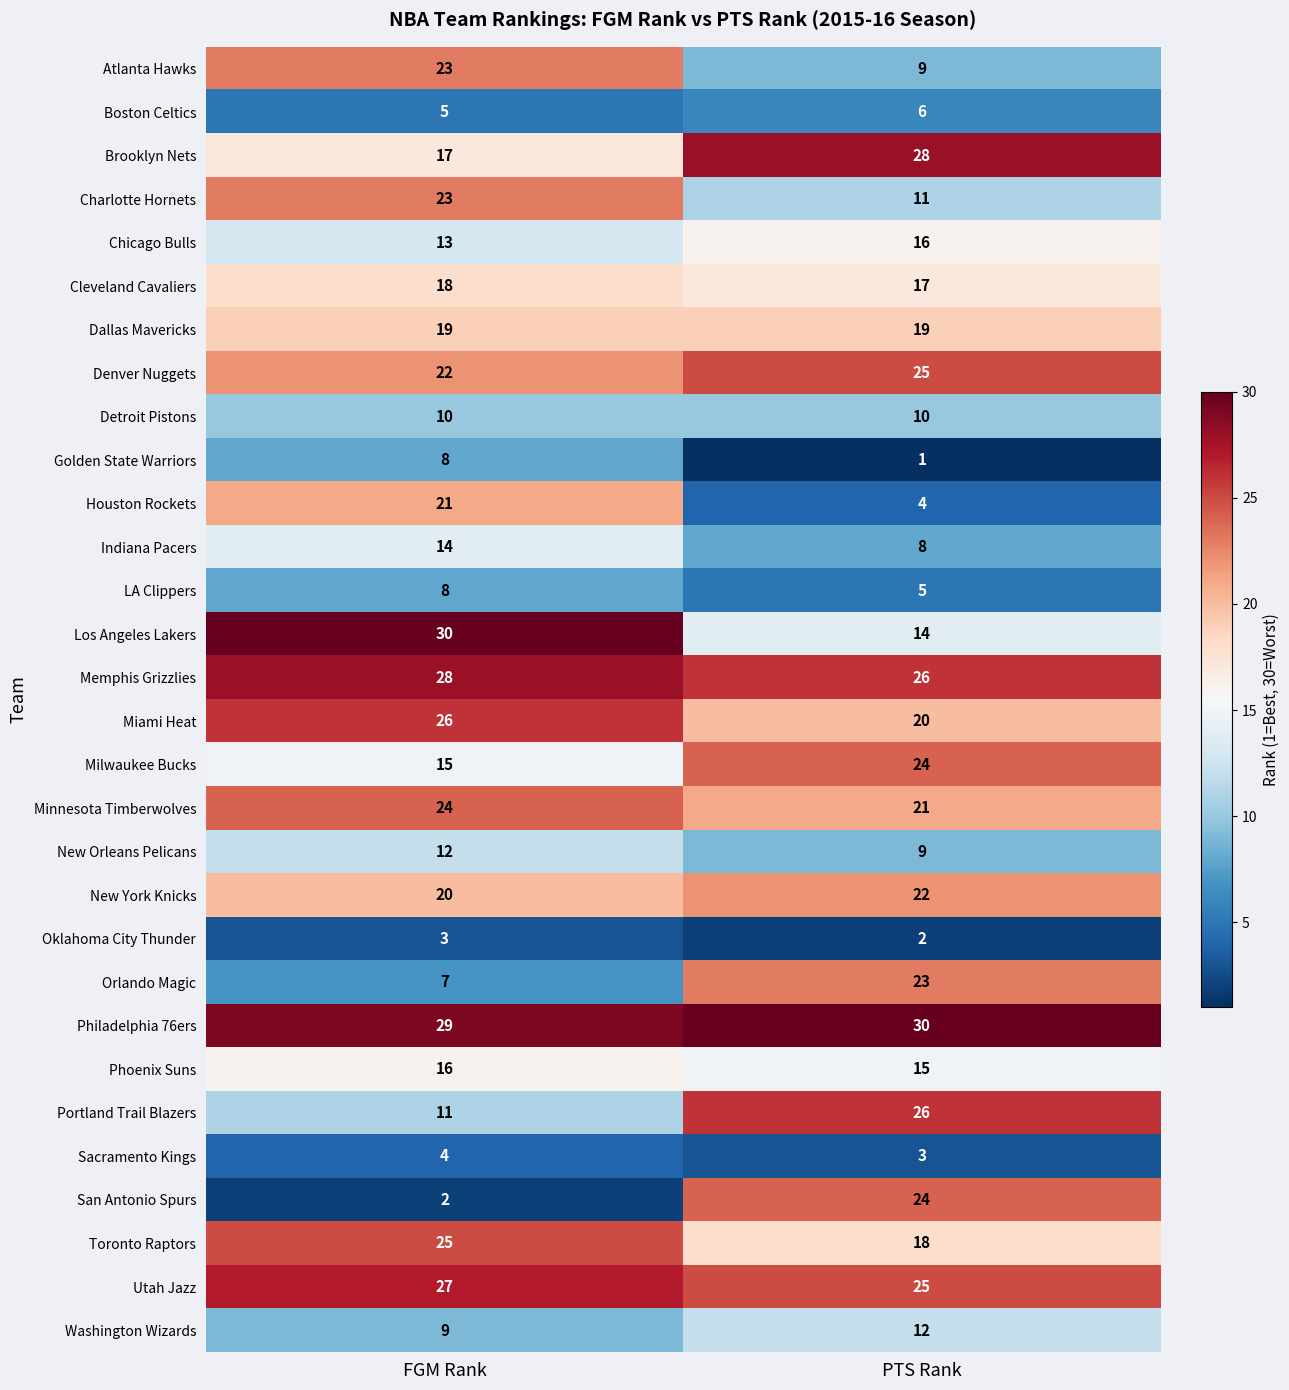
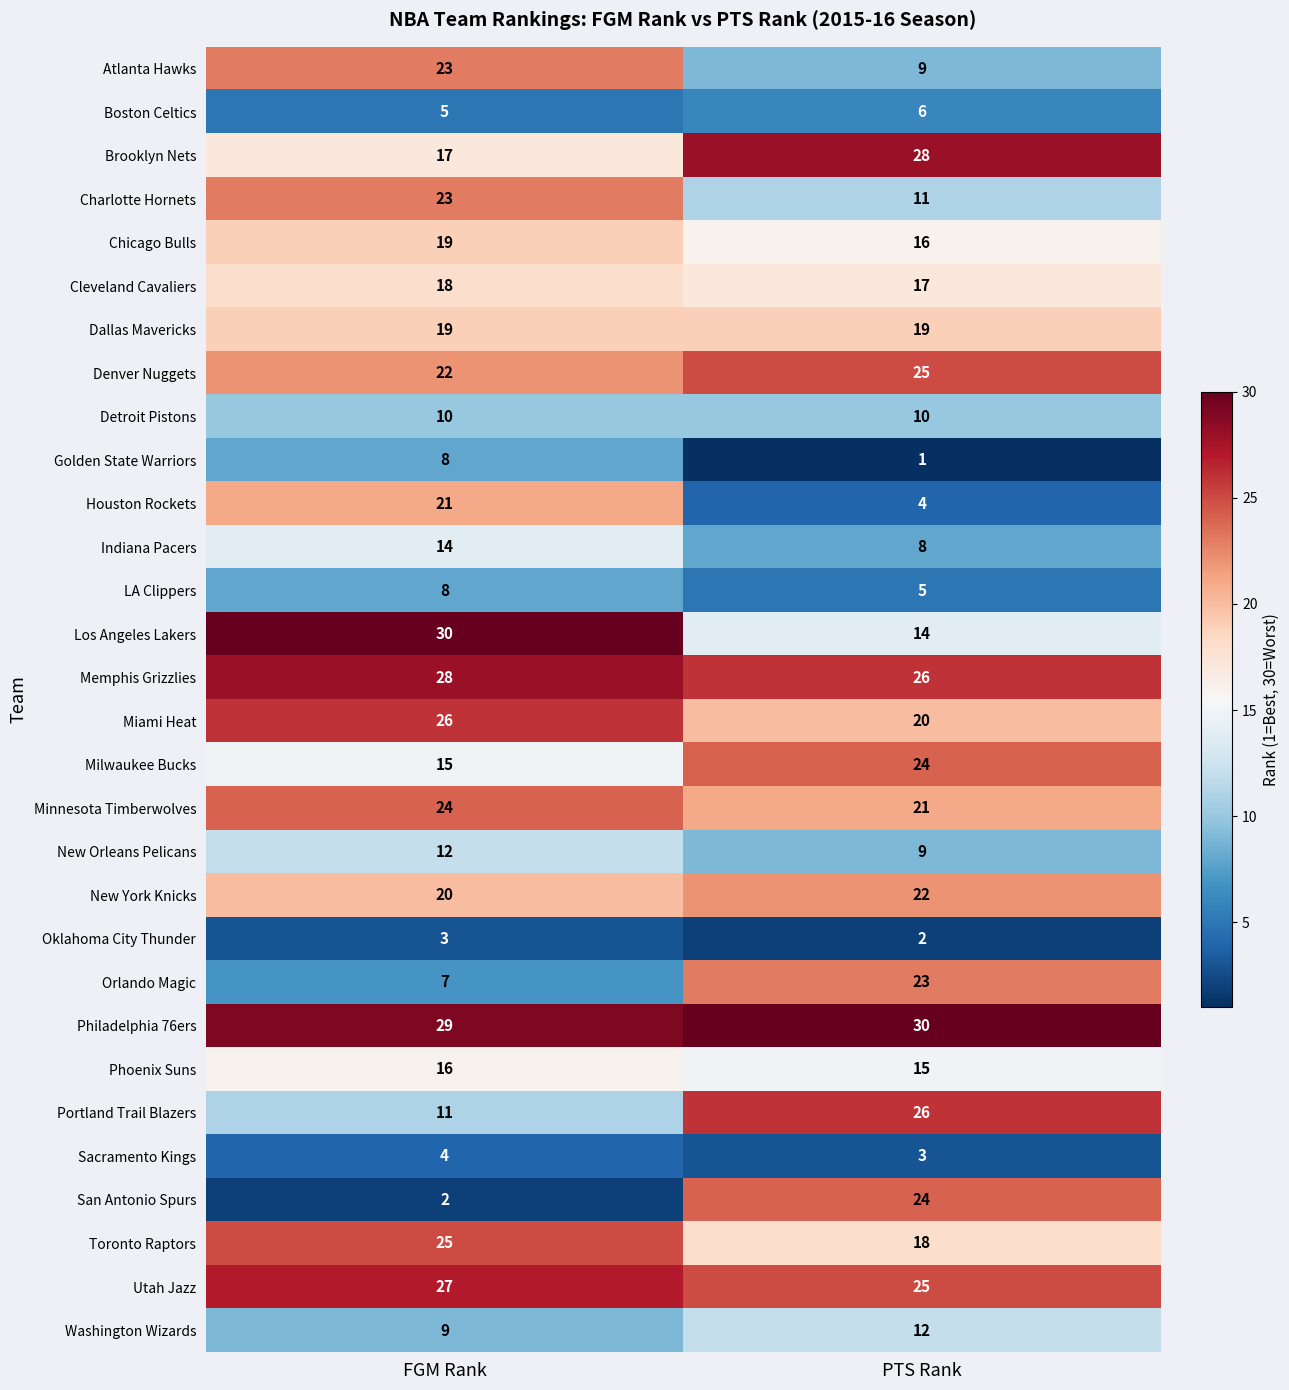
  {
    "Atlanta Hawks": {
      "FGM Rank": 23,
      "PTS Rank": 9
    },
    "Boston Celtics": {
      "FGM Rank": 5,
      "PTS Rank": 6
    },
    "Brooklyn Nets": {
      "FGM Rank": 17,
      "PTS Rank": 28
    },
    "Charlotte Hornets": {
      "FGM Rank": 23,
      "PTS Rank": 11
    },
    "Chicago Bulls": {
-     "FGM Rank": 13,
+     "FGM Rank": 19,
      "PTS Rank": 16
    },
    "Cleveland Cavaliers": {
      "FGM Rank": 18,
      "PTS Rank": 17
    },
    "Dallas Mavericks": {
      "FGM Rank": 19,
      "PTS Rank": 19
    },
    "Denver Nuggets": {
      "FGM Rank": 22,
      "PTS Rank": 25
    },
    "Detroit Pistons": {
      "FGM Rank": 10,
      "PTS Rank": 10
    },
    "Golden State Warriors": {
      "FGM Rank": 8,
      "PTS Rank": 1
    },
    "Houston Rockets": {
      "FGM Rank": 21,
      "PTS Rank": 4
    },
    "Indiana Pacers": {
      "FGM Rank": 14,
      "PTS Rank": 8
    },
    "LA Clippers": {
      "FGM Rank": 8,
      "PTS Rank": 5
    },
    "Los Angeles Lakers": {
      "FGM Rank": 30,
      "PTS Rank": 14
    },
    "Memphis Grizzlies": {
      "FGM Rank": 28,
      "PTS Rank": 26
    },
    "Miami Heat": {
      "FGM Rank": 26,
      "PTS Rank": 20
    },
    "Milwaukee Bucks": {
      "FGM Rank": 15,
      "PTS Rank": 24
    },
    "Minnesota Timberwolves": {
      "FGM Rank": 24,
      "PTS Rank": 21
    },
    "New Orleans Pelicans": {
      "FGM Rank": 12,
      "PTS Rank": 9
    },
    "New York Knicks": {
      "FGM Rank": 20,
      "PTS Rank": 22
    },
    "Oklahoma City Thunder": {
      "FGM Rank": 3,
      "PTS Rank": 2
    },
    "Orlando Magic": {
      "FGM Rank": 7,
      "PTS Rank": 23
    },
    "Philadelphia 76ers": {
      "FGM Rank": 29,
      "PTS Rank": 30
    },
    "Phoenix Suns": {
      "FGM Rank": 16,
      "PTS Rank": 15
    },
    "Portland Trail Blazers": {
      "FGM Rank": 11,
      "PTS Rank": 26
    },
    "Sacramento Kings": {
      "FGM Rank": 4,
      "PTS Rank": 3
    },
    "San Antonio Spurs": {
      "FGM Rank": 2,
      "PTS Rank": 24
    },
    "Toronto Raptors": {
      "FGM Rank": 25,
      "PTS Rank": 18
    },
    "Utah Jazz": {
      "FGM Rank": 27,
      "PTS Rank": 25
    },
    "Washington Wizards": {
      "FGM Rank": 9,
      "PTS Rank": 12
    }
  }
